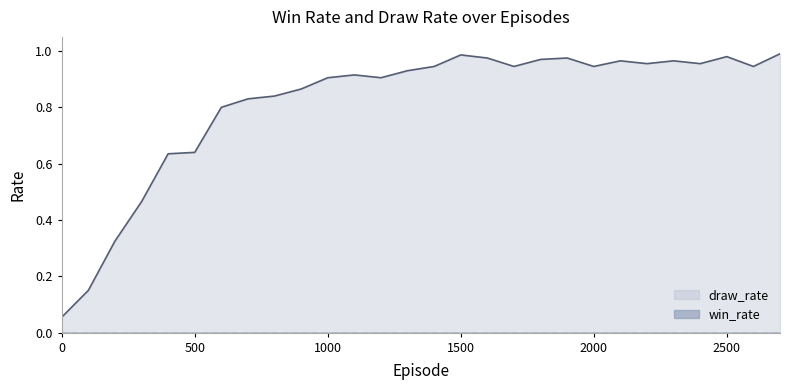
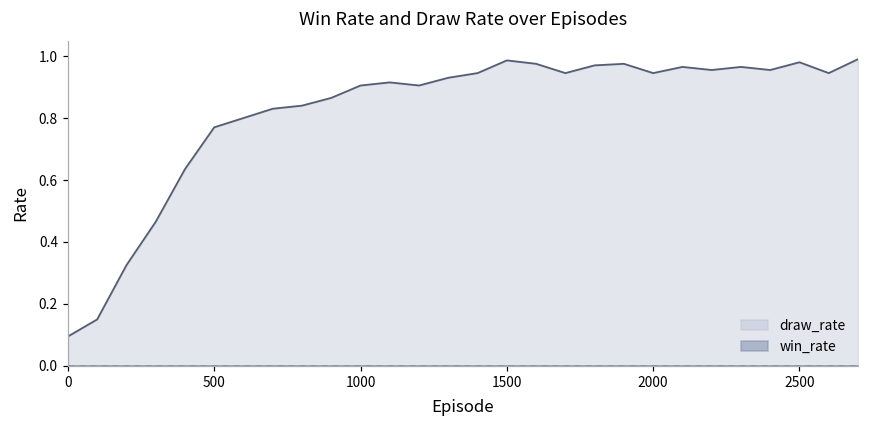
  {
    "draw_rate": {
-     "0": 0.06,
-     "500": 0.64,
+     "0": 0.10,
+     "500": 0.77,
      "1000": 0.91,
      "1500": 0.99,
      "2000": 0.95,
      "2500": 0.98
    },
    "win_rate": {
      "0": 0.00,
      "500": 0.00,
      "1000": 0.00,
      "1500": 0.00,
      "2000": 0.00,
      "2500": 0.00
    }
  }
